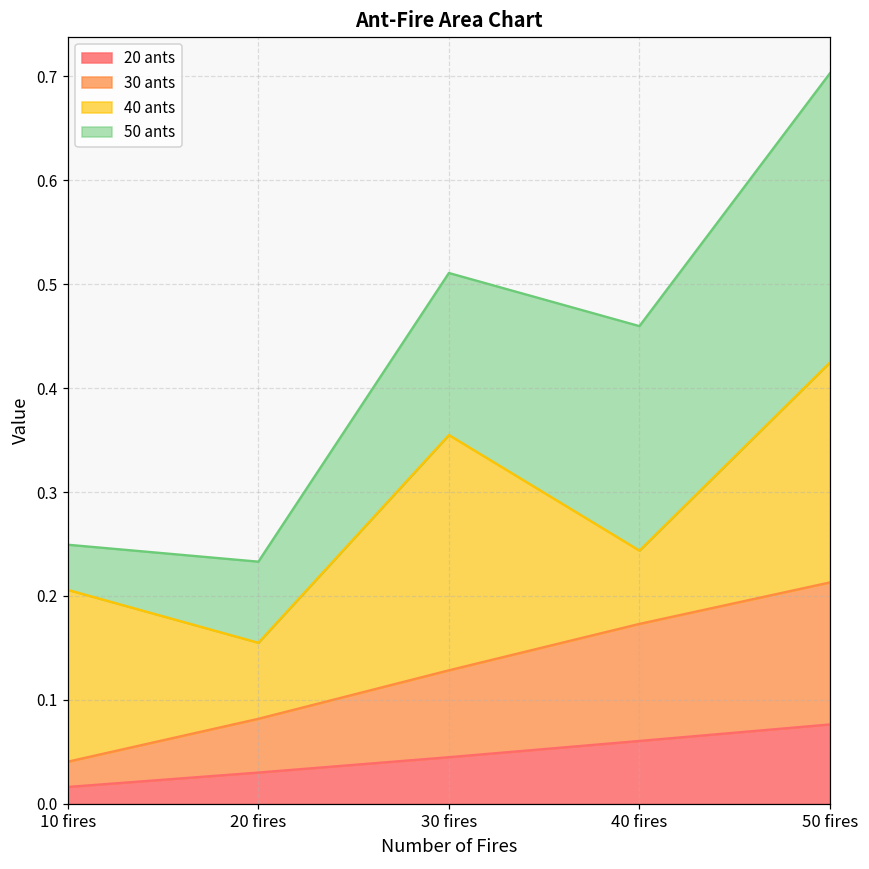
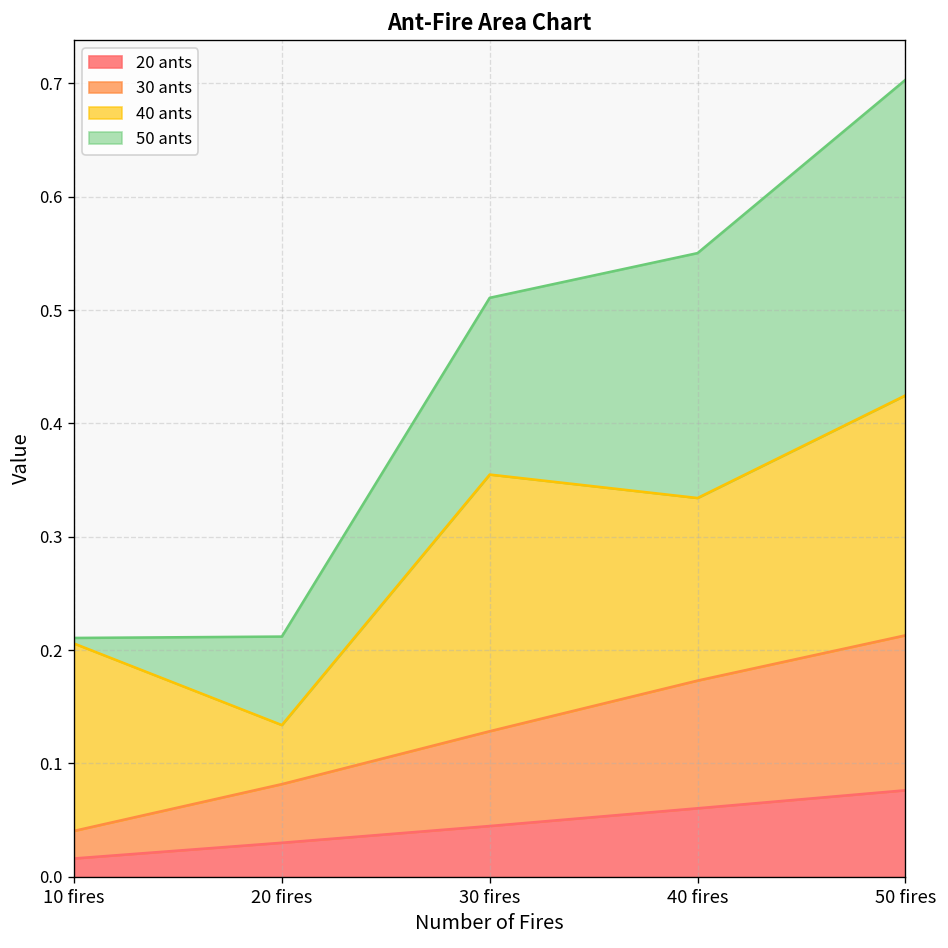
  {
    "40 ants": {
      "10 fires": 0.17,
-     "20 fires": 0.07,
+     "20 fires": 0.05,
      "30 fires": 0.23,
-     "40 fires": 0.07,
+     "40 fires": 0.16,
      "50 fires": 0.21
    },
    "50 ants": {
-     "10 fires": 0.04,
+     "10 fires": 0.00,
      "20 fires": 0.08,
      "30 fires": 0.16,
      "40 fires": 0.22,
      "50 fires": 0.28
    }
  }
